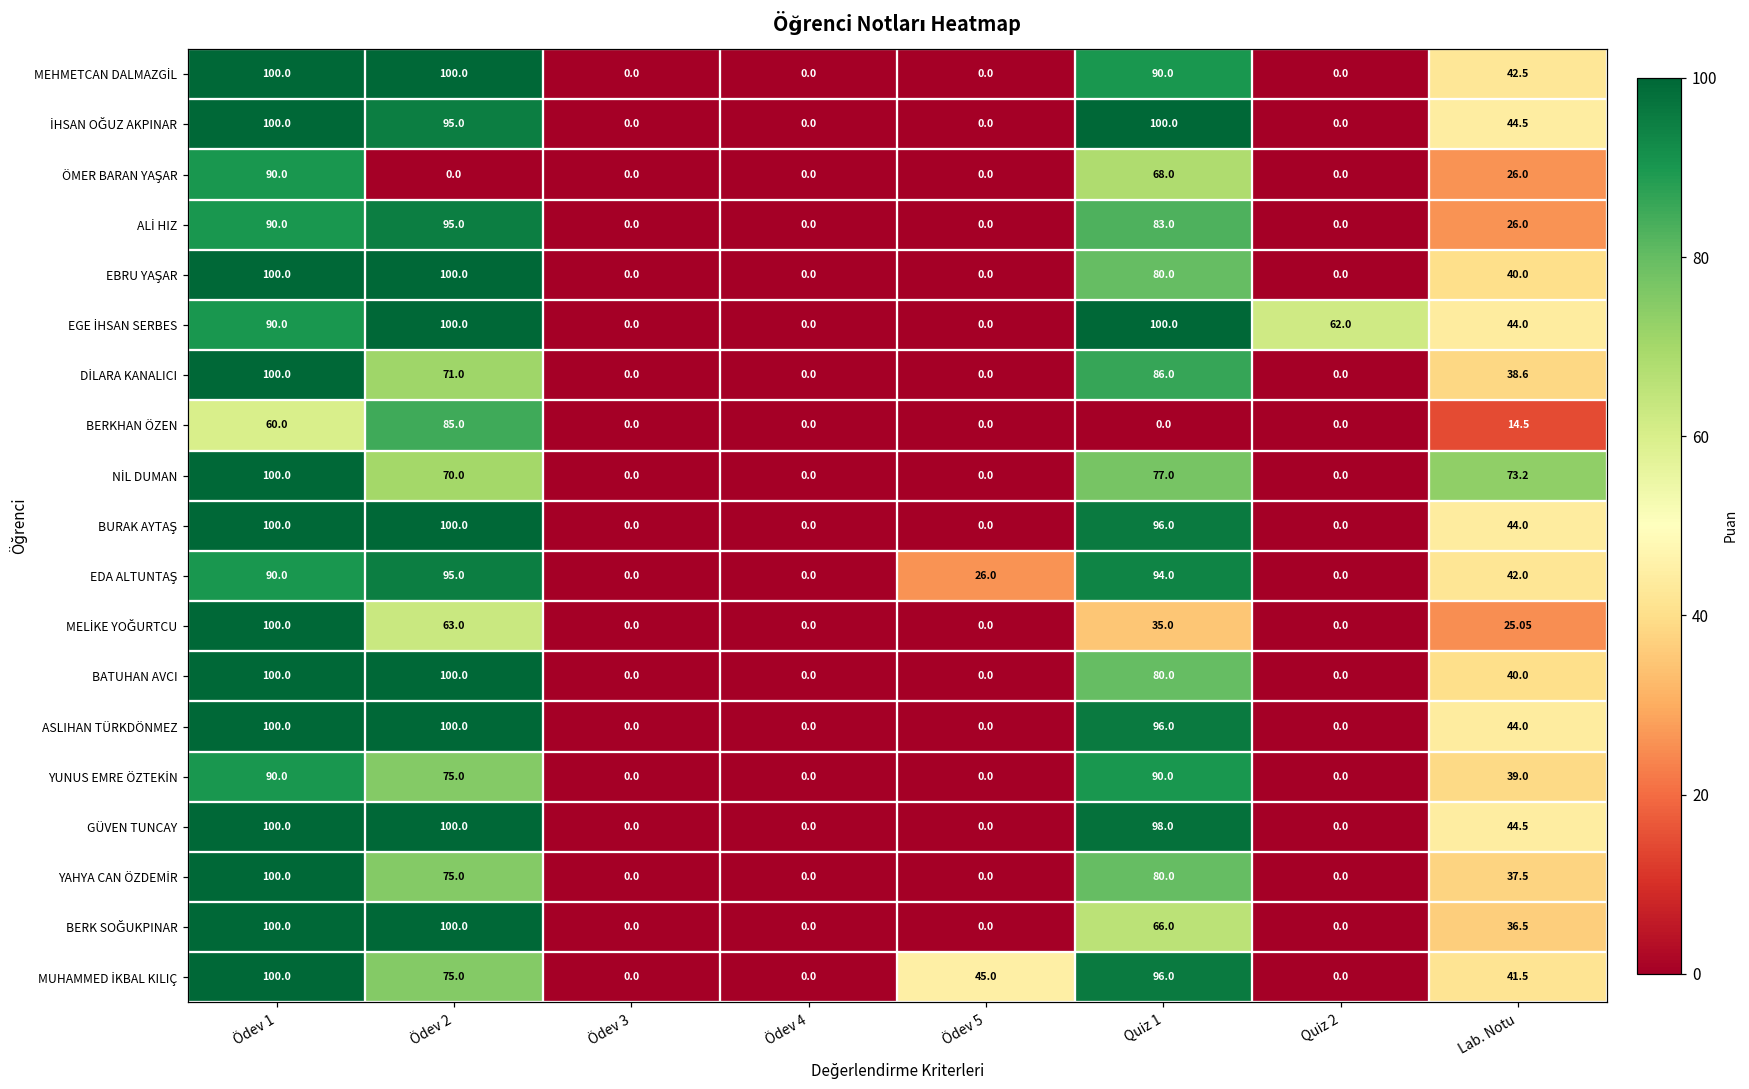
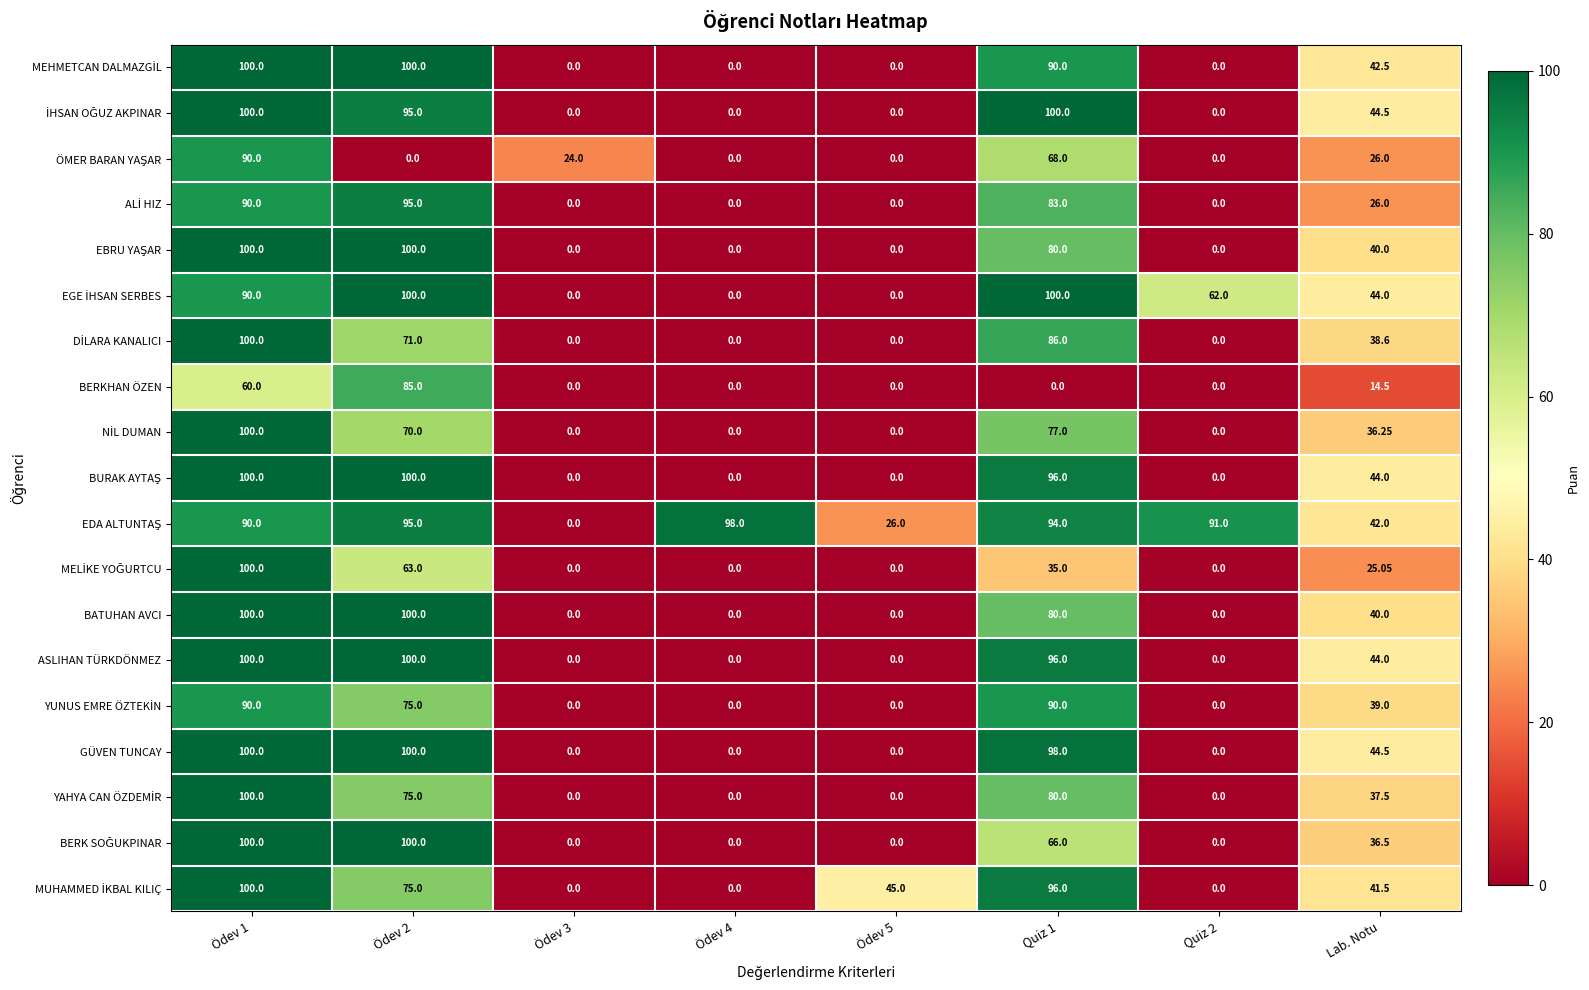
  {
    "MEHMETCAN DALMAZGİL": {
      "Ödev 1": 100.0,
      "Ödev 2": 100.0,
      "Ödev 3": 0.0,
      "Ödev 4": 0.0,
      "Ödev 5": 0.0,
      "Quiz 1": 90.0,
      "Quiz 2": 0.0,
      "Lab. Notu": 42.5
    },
    "İHSAN OĞUZ AKPINAR": {
      "Ödev 1": 100.0,
      "Ödev 2": 95.0,
      "Ödev 3": 0.0,
      "Ödev 4": 0.0,
      "Ödev 5": 0.0,
      "Quiz 1": 100.0,
      "Quiz 2": 0.0,
      "Lab. Notu": 44.5
    },
    "ÖMER BARAN YAŞAR": {
      "Ödev 1": 90.0,
      "Ödev 2": 0.0,
-     "Ödev 3": 0.0,
+     "Ödev 3": 24.0,
      "Ödev 4": 0.0,
      "Ödev 5": 0.0,
      "Quiz 1": 68.0,
      "Quiz 2": 0.0,
      "Lab. Notu": 26.0
    },
    "ALİ HIZ": {
      "Ödev 1": 90.0,
      "Ödev 2": 95.0,
      "Ödev 3": 0.0,
      "Ödev 4": 0.0,
      "Ödev 5": 0.0,
      "Quiz 1": 83.0,
      "Quiz 2": 0.0,
      "Lab. Notu": 26.0
    },
    "EBRU YAŞAR": {
      "Ödev 1": 100.0,
      "Ödev 2": 100.0,
      "Ödev 3": 0.0,
      "Ödev 4": 0.0,
      "Ödev 5": 0.0,
      "Quiz 1": 80.0,
      "Quiz 2": 0.0,
      "Lab. Notu": 40.0
    },
    "EGE İHSAN SERBES": {
      "Ödev 1": 90.0,
      "Ödev 2": 100.0,
      "Ödev 3": 0.0,
      "Ödev 4": 0.0,
      "Ödev 5": 0.0,
      "Quiz 1": 100.0,
      "Quiz 2": 62.0,
      "Lab. Notu": 44.0
    },
    "DİLARA KANALICI": {
      "Ödev 1": 100.0,
      "Ödev 2": 71.0,
      "Ödev 3": 0.0,
      "Ödev 4": 0.0,
      "Ödev 5": 0.0,
      "Quiz 1": 86.0,
      "Quiz 2": 0.0,
      "Lab. Notu": 38.6
    },
    "BERKHAN ÖZEN": {
      "Ödev 1": 60.0,
      "Ödev 2": 85.0,
      "Ödev 3": 0.0,
      "Ödev 4": 0.0,
      "Ödev 5": 0.0,
      "Quiz 1": 0.0,
      "Quiz 2": 0.0,
      "Lab. Notu": 14.5
    },
    "NİL DUMAN": {
      "Ödev 1": 100.0,
      "Ödev 2": 70.0,
      "Ödev 3": 0.0,
      "Ödev 4": 0.0,
      "Ödev 5": 0.0,
      "Quiz 1": 77.0,
      "Quiz 2": 0.0,
-     "Lab. Notu": 73.2
+     "Lab. Notu": 36.25
    },
    "BURAK AYTAŞ": {
      "Ödev 1": 100.0,
      "Ödev 2": 100.0,
      "Ödev 3": 0.0,
      "Ödev 4": 0.0,
      "Ödev 5": 0.0,
      "Quiz 1": 96.0,
      "Quiz 2": 0.0,
      "Lab. Notu": 44.0
    },
    "EDA ALTUNTAŞ": {
      "Ödev 1": 90.0,
      "Ödev 2": 95.0,
      "Ödev 3": 0.0,
-     "Ödev 4": 0.0,
+     "Ödev 4": 98.0,
      "Ödev 5": 26.0,
      "Quiz 1": 94.0,
-     "Quiz 2": 0.0,
+     "Quiz 2": 91.0,
      "Lab. Notu": 42.0
    },
    "MELİKE YOĞURTCU": {
      "Ödev 1": 100.0,
      "Ödev 2": 63.0,
      "Ödev 3": 0.0,
      "Ödev 4": 0.0,
      "Ödev 5": 0.0,
      "Quiz 1": 35.0,
      "Quiz 2": 0.0,
      "Lab. Notu": 25.05
    },
    "BATUHAN AVCI": {
      "Ödev 1": 100.0,
      "Ödev 2": 100.0,
      "Ödev 3": 0.0,
      "Ödev 4": 0.0,
      "Ödev 5": 0.0,
      "Quiz 1": 80.0,
      "Quiz 2": 0.0,
      "Lab. Notu": 40.0
    },
    "ASLIHAN TÜRKDÖNMEZ": {
      "Ödev 1": 100.0,
      "Ödev 2": 100.0,
      "Ödev 3": 0.0,
      "Ödev 4": 0.0,
      "Ödev 5": 0.0,
      "Quiz 1": 96.0,
      "Quiz 2": 0.0,
      "Lab. Notu": 44.0
    },
    "YUNUS EMRE ÖZTEKİN": {
      "Ödev 1": 90.0,
      "Ödev 2": 75.0,
      "Ödev 3": 0.0,
      "Ödev 4": 0.0,
      "Ödev 5": 0.0,
      "Quiz 1": 90.0,
      "Quiz 2": 0.0,
      "Lab. Notu": 39.0
    },
    "GÜVEN TUNCAY": {
      "Ödev 1": 100.0,
      "Ödev 2": 100.0,
      "Ödev 3": 0.0,
      "Ödev 4": 0.0,
      "Ödev 5": 0.0,
      "Quiz 1": 98.0,
      "Quiz 2": 0.0,
      "Lab. Notu": 44.5
    },
    "YAHYA CAN ÖZDEMİR": {
      "Ödev 1": 100.0,
      "Ödev 2": 75.0,
      "Ödev 3": 0.0,
      "Ödev 4": 0.0,
      "Ödev 5": 0.0,
      "Quiz 1": 80.0,
      "Quiz 2": 0.0,
      "Lab. Notu": 37.5
    },
    "BERK SOĞUKPINAR": {
      "Ödev 1": 100.0,
      "Ödev 2": 100.0,
      "Ödev 3": 0.0,
      "Ödev 4": 0.0,
      "Ödev 5": 0.0,
      "Quiz 1": 66.0,
      "Quiz 2": 0.0,
      "Lab. Notu": 36.5
    },
    "MUHAMMED İKBAL KILIÇ": {
      "Ödev 1": 100.0,
      "Ödev 2": 75.0,
      "Ödev 3": 0.0,
      "Ödev 4": 0.0,
      "Ödev 5": 45.0,
      "Quiz 1": 96.0,
      "Quiz 2": 0.0,
      "Lab. Notu": 41.5
    }
  }
